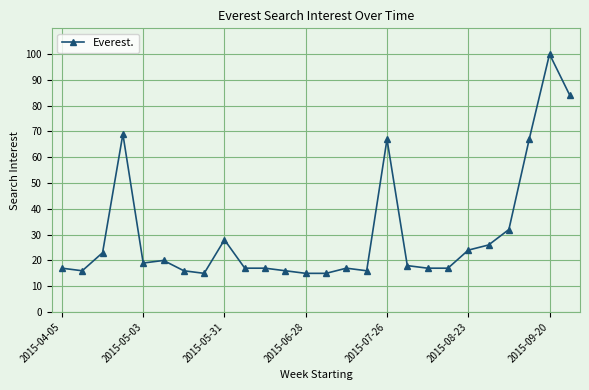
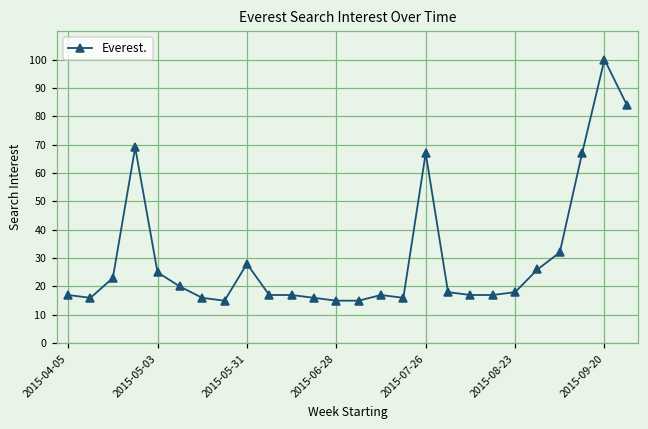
  {
    "2015-04-05": 17,
-   "2015-05-03": 19,
+   "2015-05-03": 25,
    "2015-05-31": 28,
    "2015-06-28": 15,
    "2015-07-26": 67,
-   "2015-08-23": 24,
+   "2015-08-23": 18,
    "2015-09-20": 100
  }
